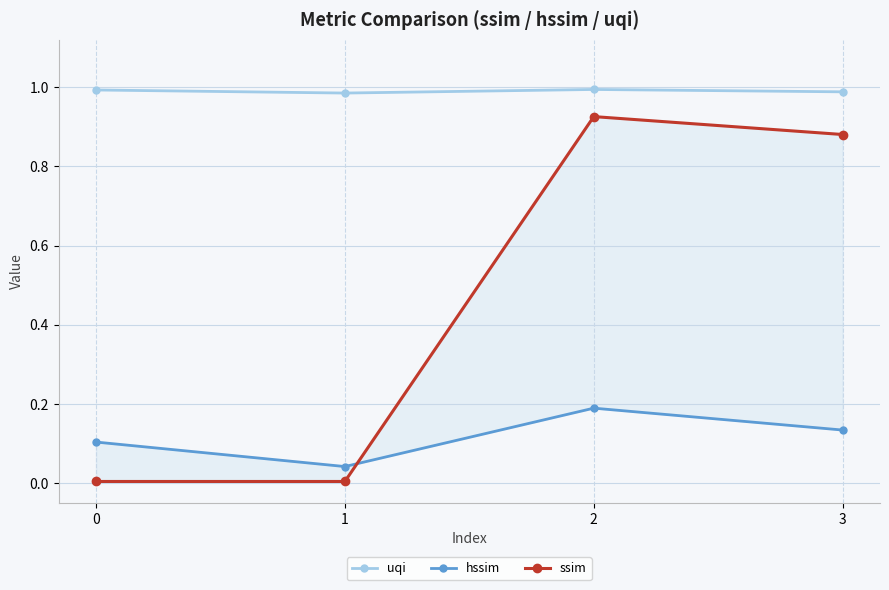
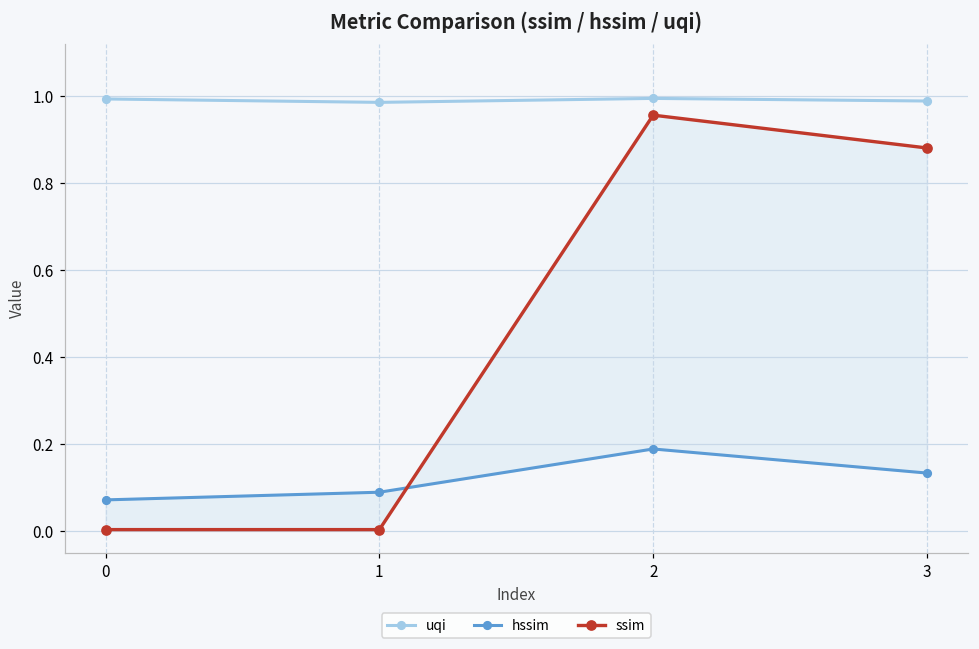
  {
    "hssim": {
-     "0": 0.10,
-     "1": 0.04,
+     "0": 0.07,
+     "1": 0.09,
      "2": 0.19,
      "3": 0.13
    },
    "ssim": {
      "0": 0.00,
      "1": 0.00,
-     "2": 0.93
+     "2": 0.96
    }
  }
